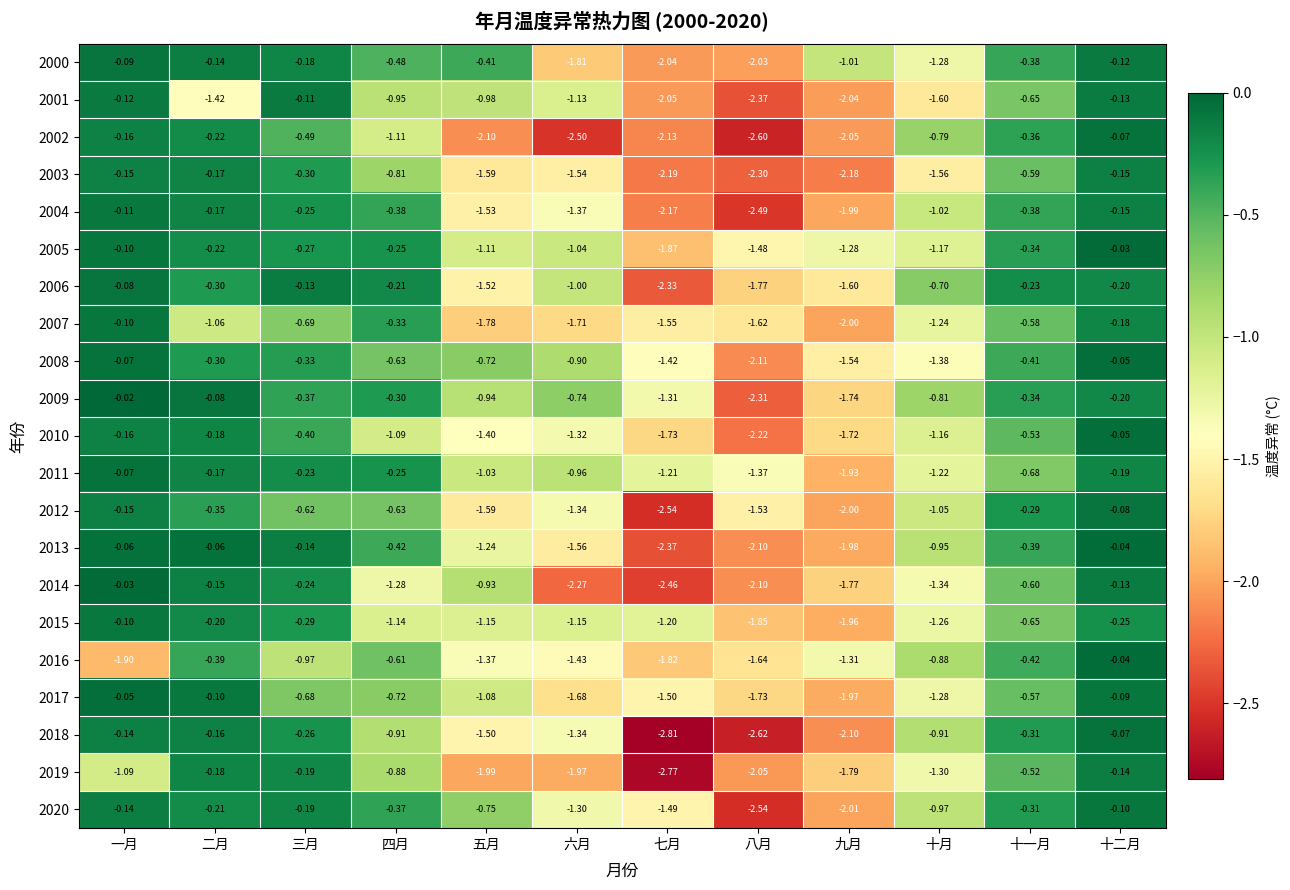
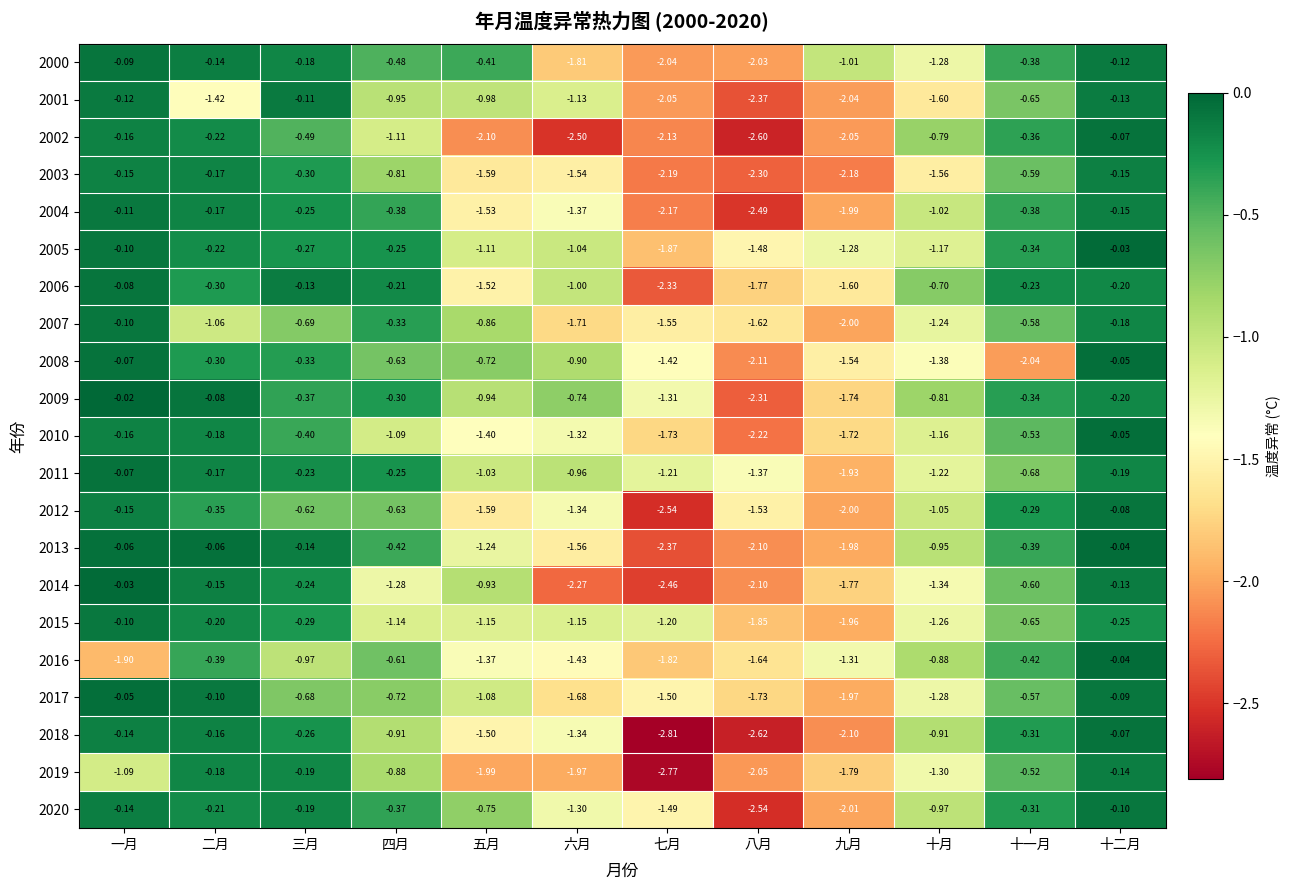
  {
    "2007": {
      "一月": -0.10,
      "二月": -1.06,
      "三月": -0.69,
      "四月": -0.33,
-     "五月": -1.78,
+     "五月": -0.86,
      "六月": -1.71,
      "七月": -1.55,
      "八月": -1.62,
      "九月": -2.00,
      "十月": -1.24,
      "十一月": -0.58,
      "十二月": -0.18
    },
    "2008": {
      "一月": -0.07,
      "二月": -0.30,
      "三月": -0.33,
      "四月": -0.63,
      "五月": -0.72,
      "六月": -0.90,
      "七月": -1.42,
      "八月": -2.11,
      "九月": -1.54,
      "十月": -1.38,
-     "十一月": -0.41,
+     "十一月": -2.04,
      "十二月": -0.05
    }
  }
